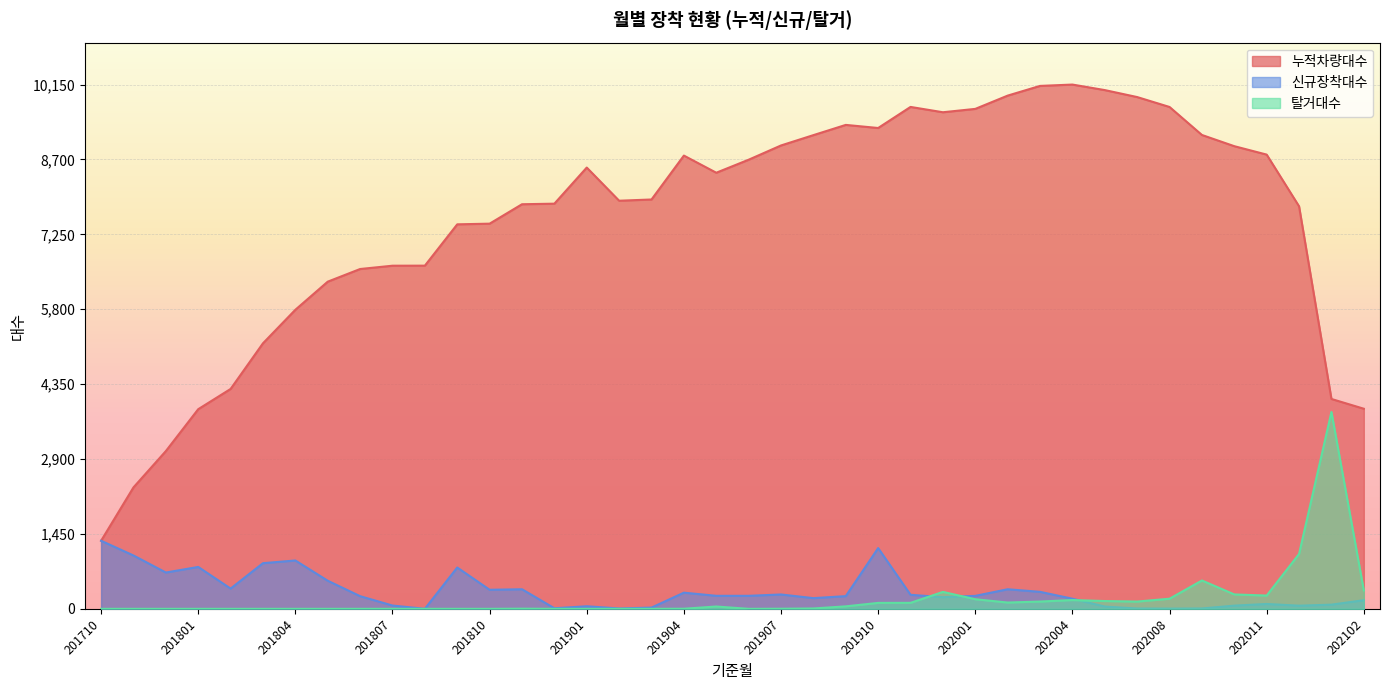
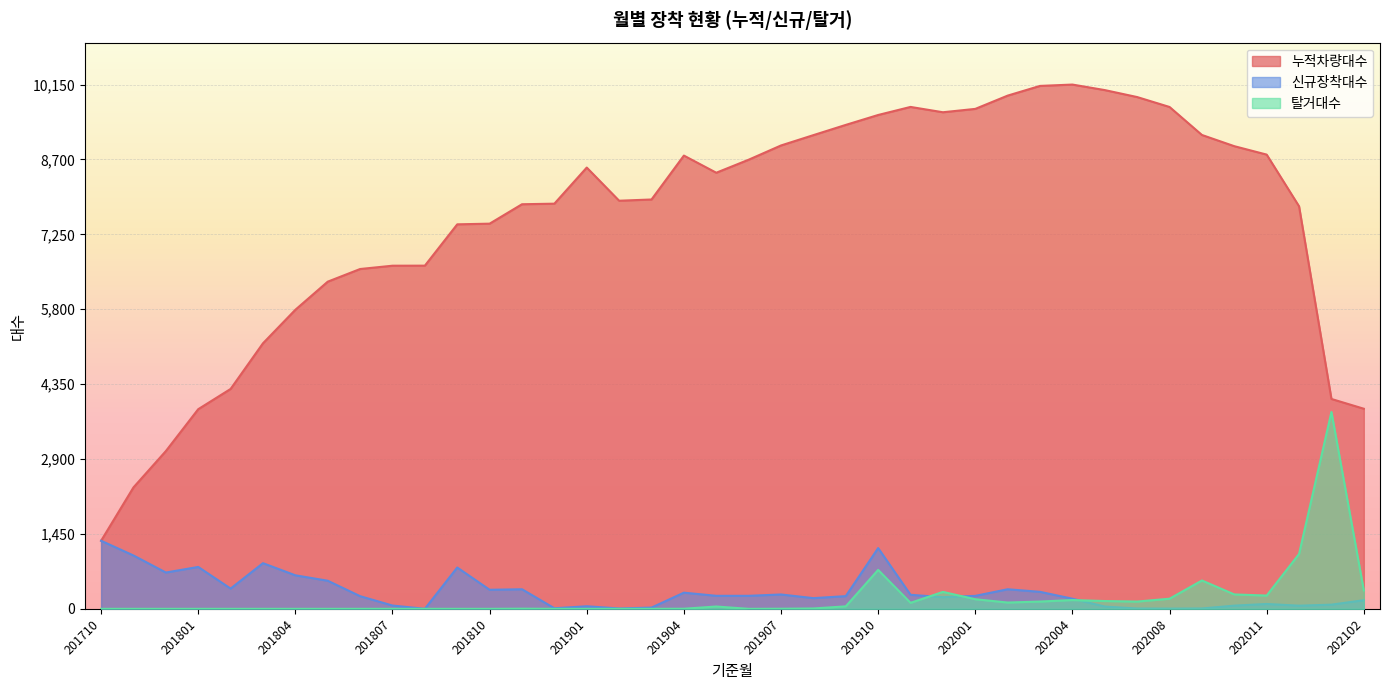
  {
    "누적차량대수": {
      "201801": "3,900",
      "201804": "5,800",
      "201807": "6,600",
      "201810": "7,500",
      "201901": "8,500",
      "201904": "8,800",
      "201907": "9,000",
-     "201910": "9,300",
+     "201910": "9,600",
      "202001": "9,700",
      "202004": "10,200",
      "202008": "9,700",
      "202011": "8,800",
      "202102": "3,900"
    },
    "신규장착대수": {
      "201801": "800",
-     "201804": "900",
+     "201804": "600",
      "201807": "100",
      "201810": "400",
      "201901": "100",
      "201904": "300",
      "201907": "300",
      "201910": "1,200",
      "202001": "300",
      "202008": "0",
      "202011": "100",
      "202102": "200"
    },
    "탈거대수": {
      "201710": "0",
      "201801": "0",
      "201804": "0",
      "201807": "0",
      "201810": "0",
      "201901": "0",
      "201904": "0",
      "201907": "0",
-     "201910": "100",
+     "201910": "800",
      "202001": "200",
      "202008": "200",
      "202011": "300",
      "202102": "400"
    }
  }
